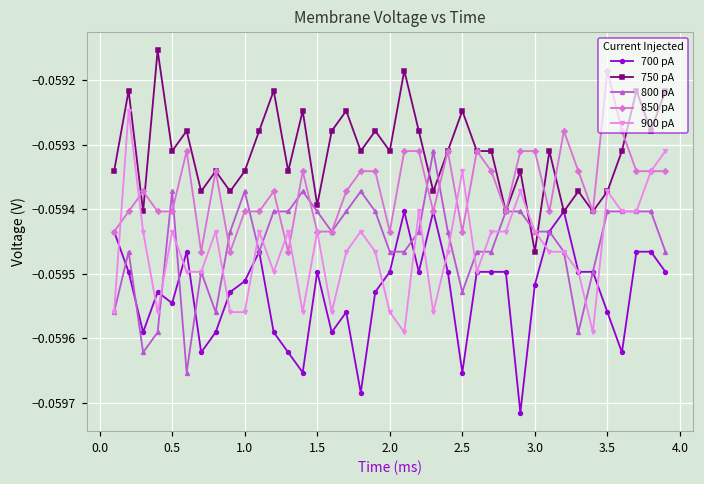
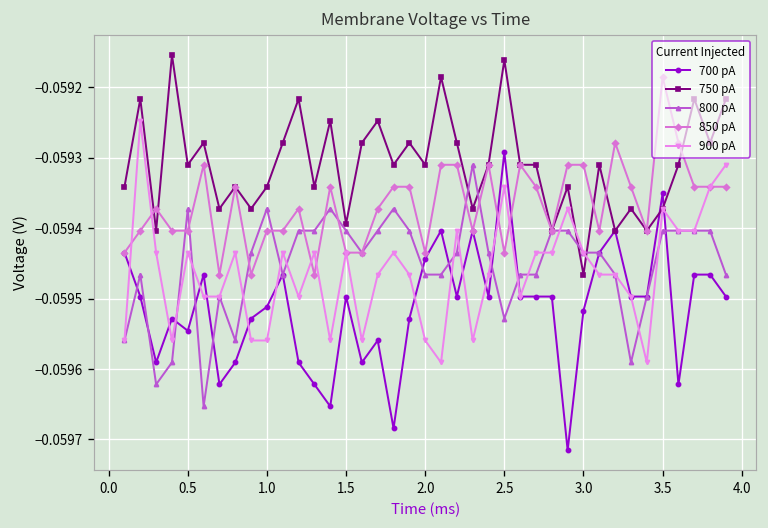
  {
    "700 pA": {
      "0.5": -0.05955,
      "1.0": -0.05951,
      "1.5": -0.05950,
-     "2.0": -0.05950,
-     "2.5": -0.05965,
+     "2.0": -0.05944,
+     "2.5": -0.05929,
      "3.0": -0.05952,
-     "3.5": -0.05956
+     "3.5": -0.05935
    },
    "750 pA": {
      "0.5": -0.05931,
      "1.0": -0.05934,
      "1.5": -0.05939,
      "2.0": -0.05931,
-     "2.5": -0.05925,
+     "2.5": -0.05916,
      "3.0": -0.05947
    }
  }
